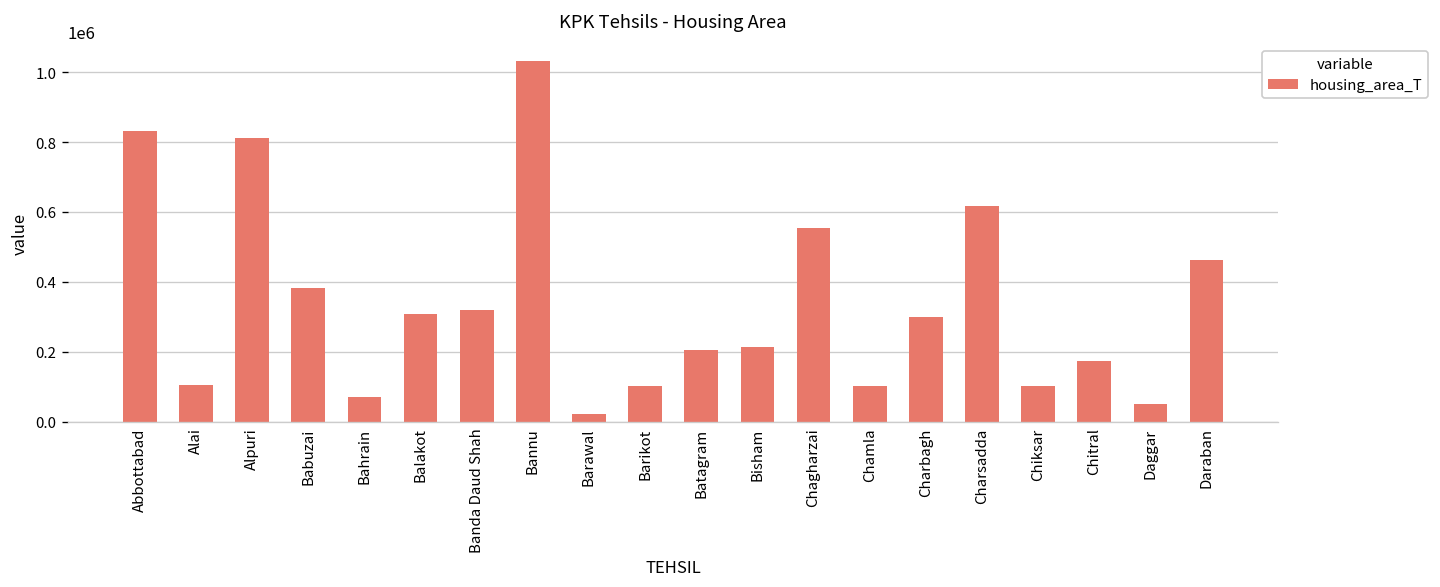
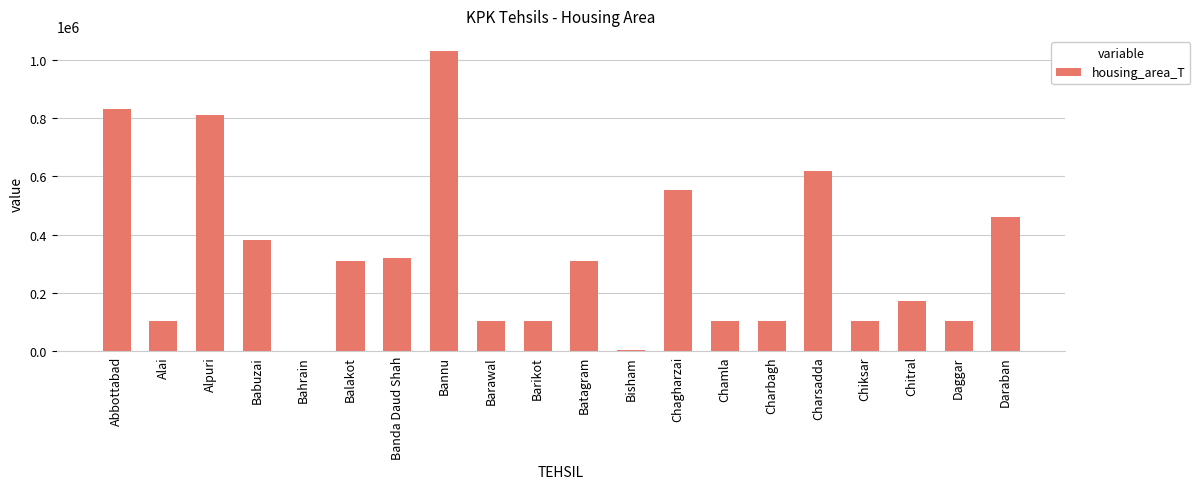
  {
    "Abbottabad": 830000,
    "Alai": 100000,
    "Alpuri": 810000,
    "Babuzai": 380000,
-   "Bahrain": 70000,
+   "Bahrain": 0,
    "Balakot": 310000,
    "Banda Daud Shah": 320000,
    "Bannu": 1030000,
-   "Barawal": 20000,
+   "Barawal": 100000,
    "Barikot": 100000,
-   "Batagram": 200000,
-   "Bisham": 210000,
+   "Batagram": 310000,
+   "Bisham": 0,
    "Chagharzai": 550000,
    "Chamla": 100000,
-   "Charbagh": 300000,
+   "Charbagh": 100000,
    "Charsadda": 620000,
    "Chiksar": 100000,
    "Chitral": 170000,
-   "Daggar": 50000,
+   "Daggar": 100000,
    "Daraban": 460000
  }
